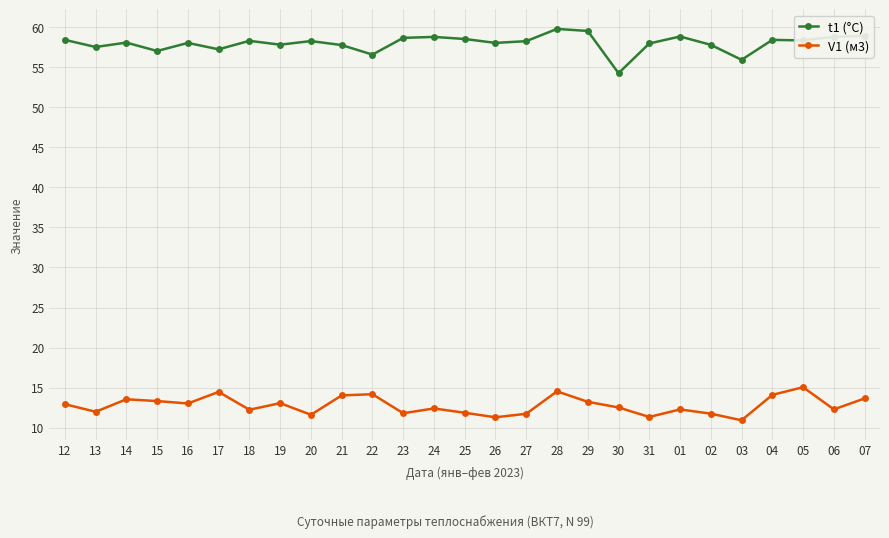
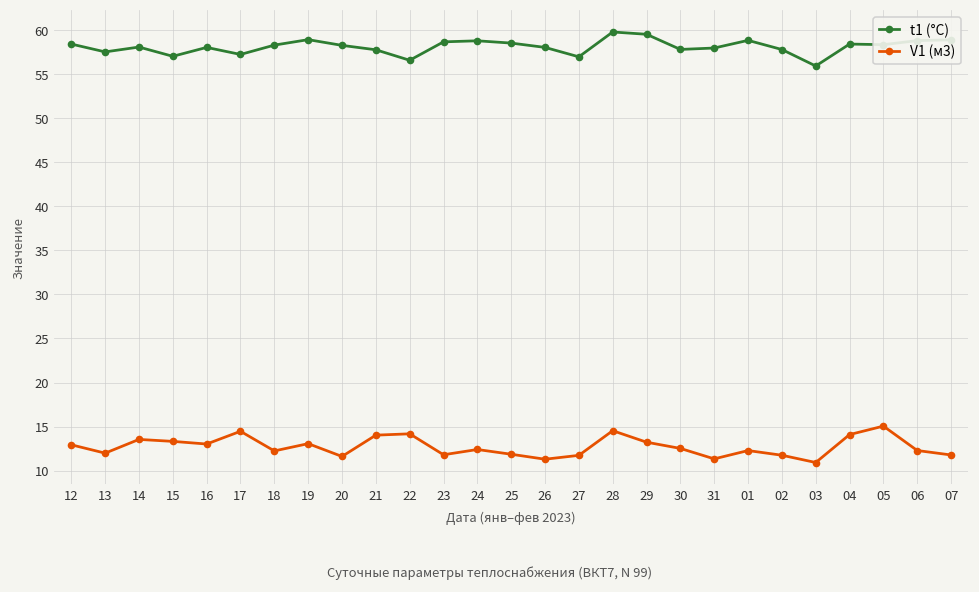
  {
    "t1 (°C)": {
      "12": 58,
      "13": 58,
      "14": 58,
      "15": 57,
      "16": 58,
      "17": 57,
      "18": 58,
-     "19": 58,
+     "19": 59,
      "20": 58,
      "21": 58,
      "22": 57,
      "23": 59,
      "24": 59,
      "25": 59,
      "26": 58,
-     "27": 58,
+     "27": 57,
      "28": 60,
      "29": 60,
-     "30": 54,
+     "30": 58,
      "31": 58,
      "01": 59,
      "02": 58,
      "03": 56,
      "04": 58
    },
    "V1 (м3)": {
      "12": 13,
      "13": 12,
      "14": 14,
      "15": 13,
      "16": 13,
      "17": 14,
      "18": 12,
      "19": 13,
      "20": 12,
      "21": 14,
      "22": 14,
      "23": 12,
      "24": 12,
      "25": 12,
      "26": 11,
      "27": 12,
      "28": 15,
      "29": 13,
      "30": 13,
      "31": 11,
      "01": 12,
      "02": 12,
      "03": 11,
      "04": 14,
      "05": 15,
      "06": 12,
-     "07": 14
+     "07": 12
    }
  }
